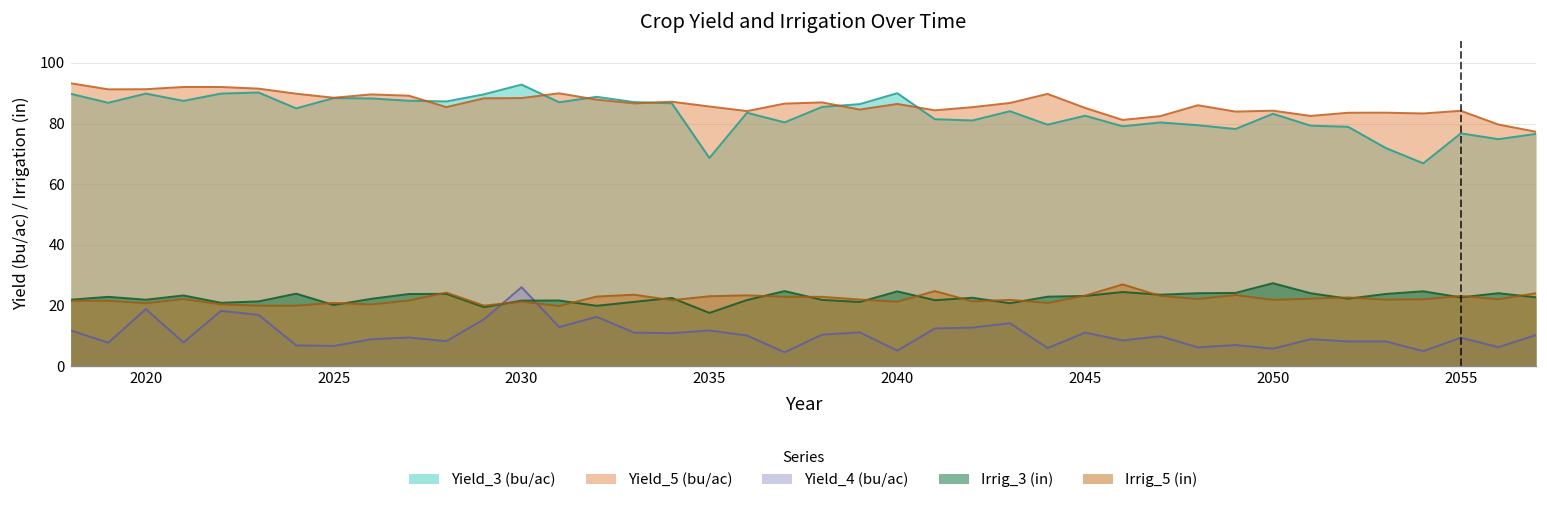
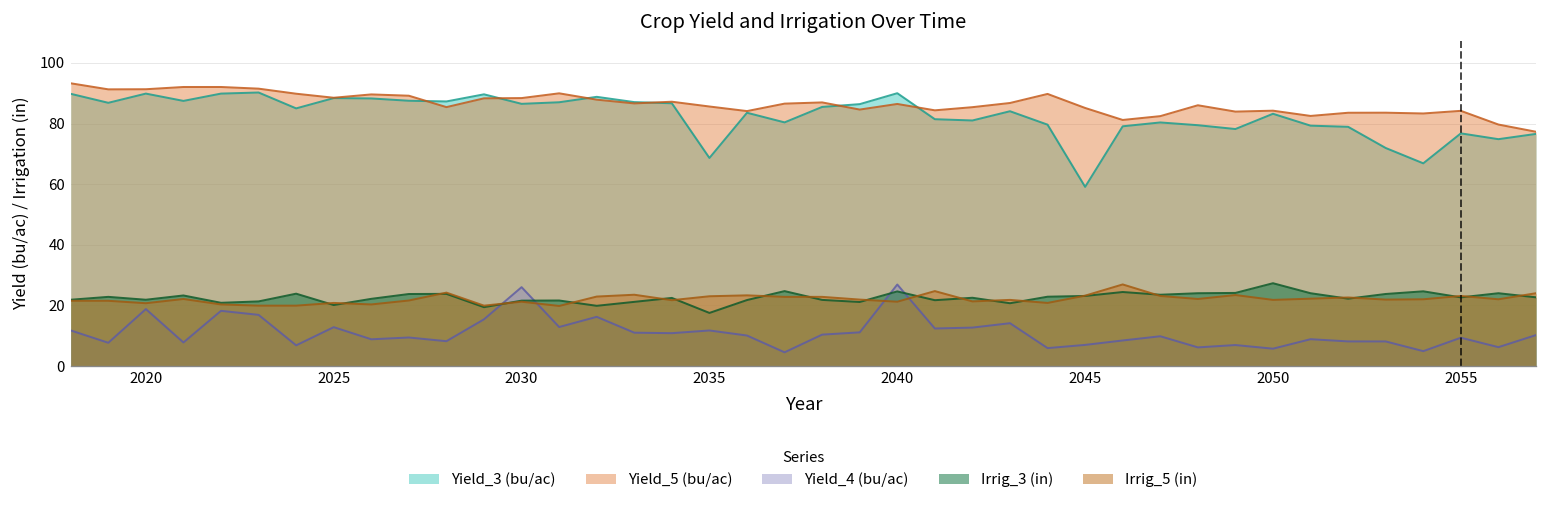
  {
    "Yield_3 (bu/ac)": {
      "2020": 90,
-     "2030": 93,
+     "2030": 86,
      "2035": 69,
      "2040": 90,
-     "2045": 83,
+     "2045": 59,
      "2050": 83,
      "2055": 77
    },
    "Yield_4 (bu/ac)": {
      "2020": 19,
-     "2025": 7,
+     "2025": 13,
      "2030": 26,
      "2035": 12,
-     "2040": 5,
-     "2045": 11,
+     "2040": 27,
+     "2045": 7,
      "2050": 6,
      "2055": 9
    },
    "Irrig_3 (in)": {
      "2020": 22,
      "2035": 18,
      "2040": 25,
      "2050": 27
    }
  }
